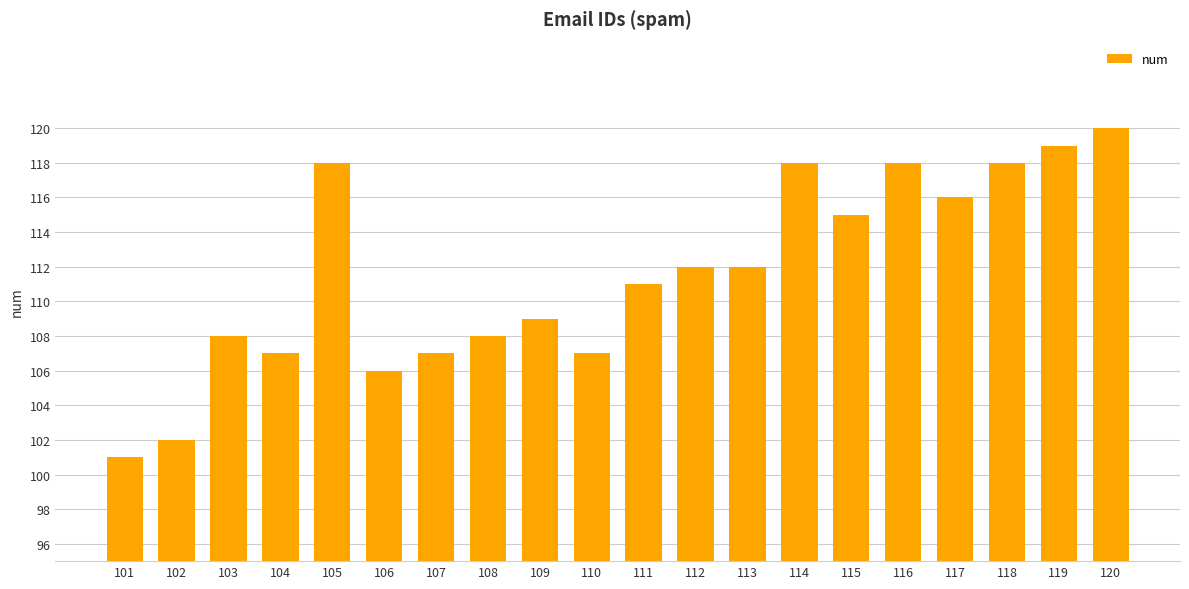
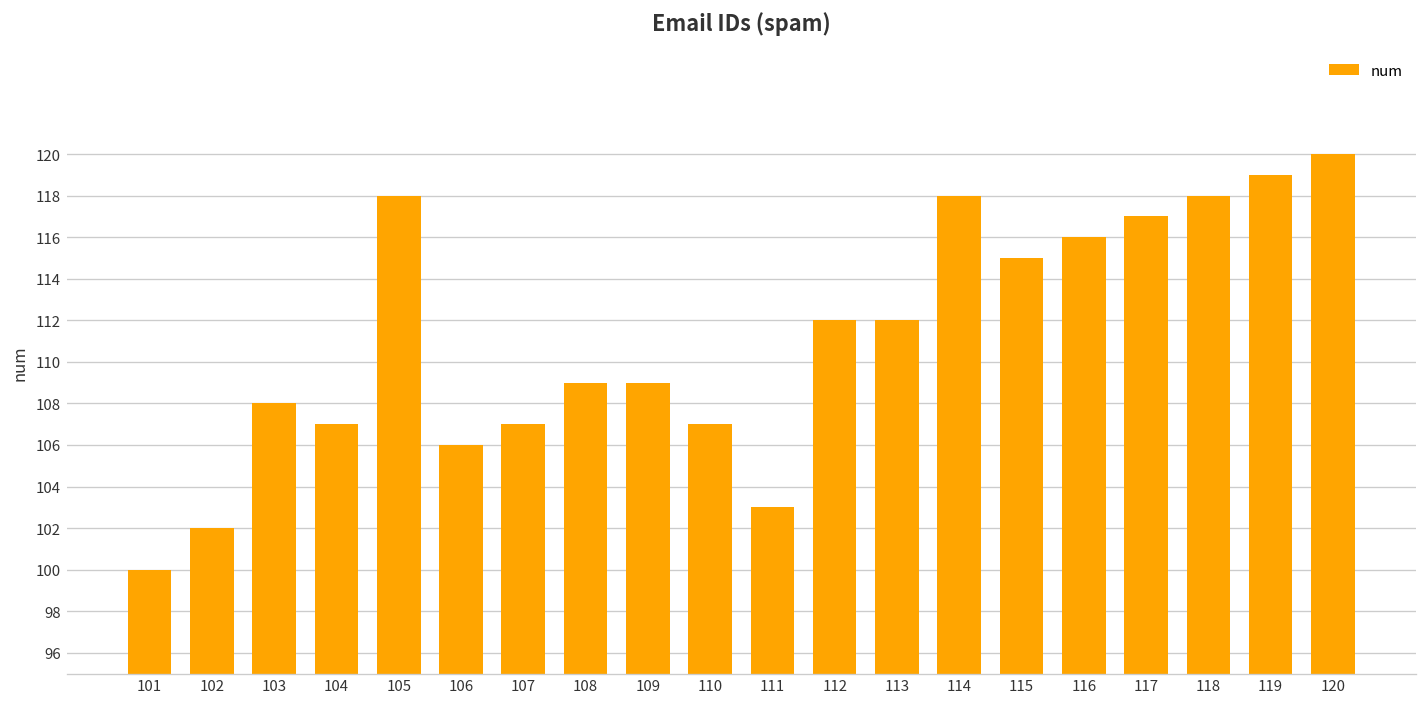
  {
-   "101": 101,
+   "101": 100,
    "102": 102,
    "103": 108,
    "104": 107,
    "105": 118,
    "106": 106,
    "107": 107,
-   "108": 108,
+   "108": 109,
    "109": 109,
    "110": 107,
-   "111": 111,
+   "111": 103,
    "112": 112,
    "113": 112,
    "114": 118,
    "115": 115,
-   "116": 118,
-   "117": 116,
+   "116": 116,
+   "117": 117,
    "118": 118,
    "119": 119,
    "120": 120
  }
